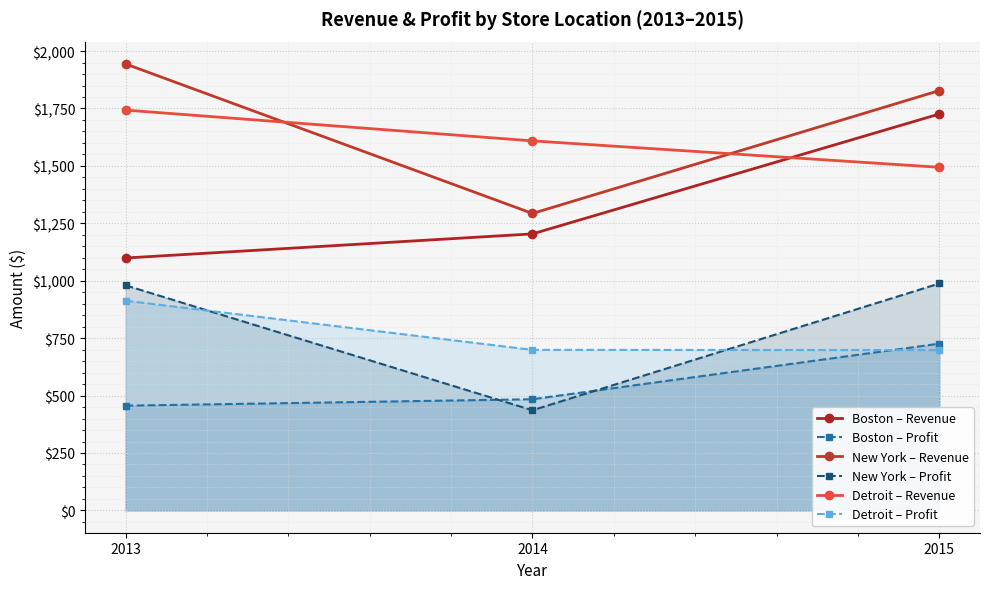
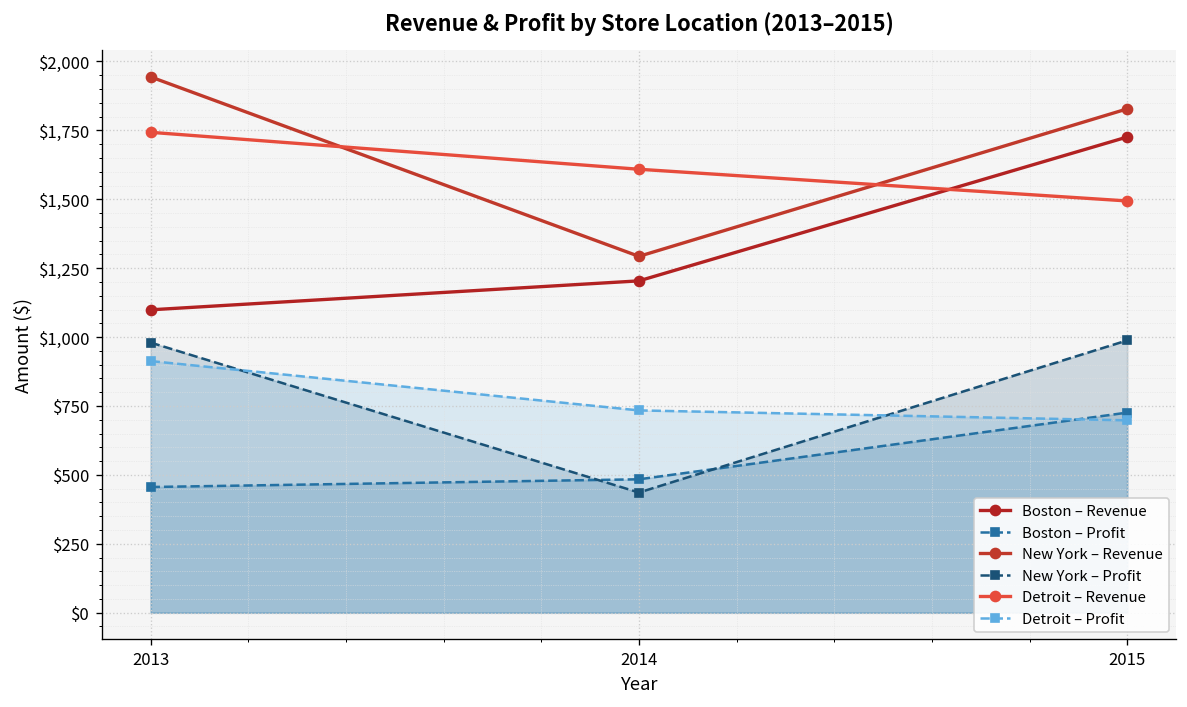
  {
    "Detroit – Profit": {
      "2013": "$910",
-     "2014": "$700",
+     "2014": "$730",
      "2015": "$700"
    }
  }
